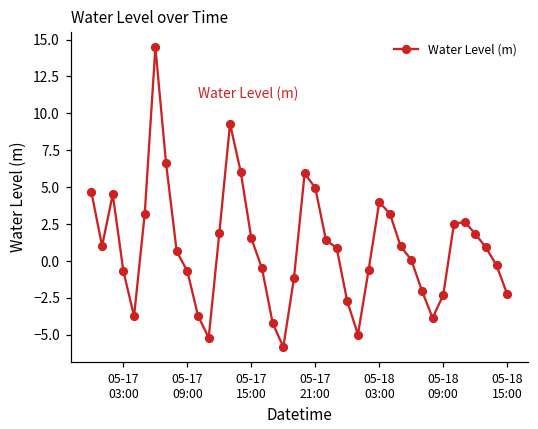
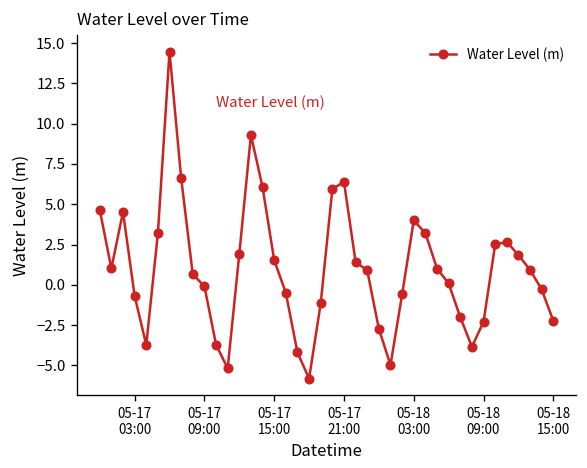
  {
    "05-17 03:00": -0.7,
-   "05-17 09:00": -0.7,
+   "05-17 09:00": -0.1,
    "05-17 15:00": 1.5,
-   "05-17 21:00": 4.9,
+   "05-17 21:00": 6.4,
    "05-18 03:00": 4.0,
    "05-18 09:00": -2.3,
    "05-18 15:00": -2.2
  }
